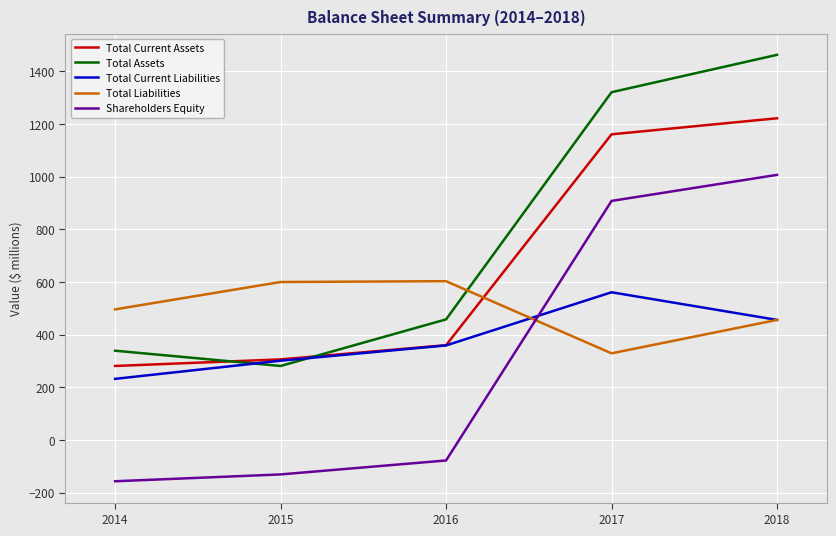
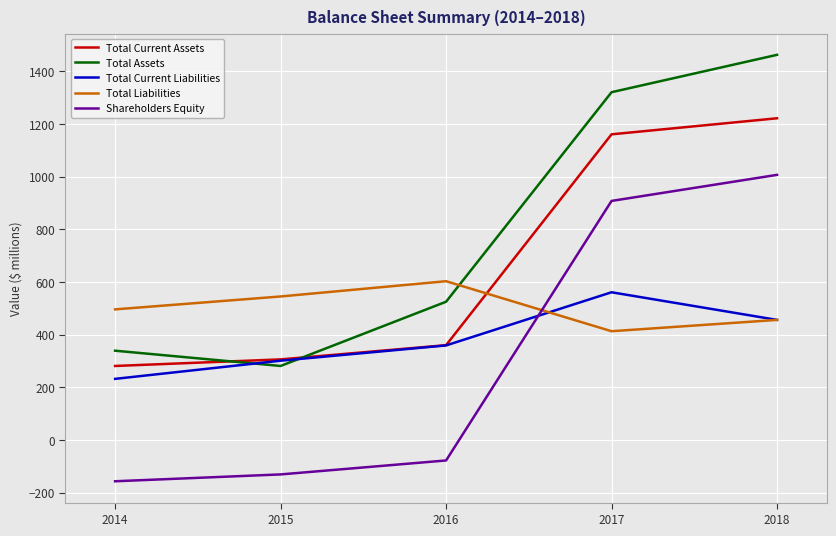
  {
    "Total Current Assets": {
      "2014": 280,
      "2017": 1160,
      "2018": 1220
    },
    "Total Assets": {
      "2014": 340,
      "2015": 280,
-     "2016": 460,
+     "2016": 530,
      "2017": 1320,
      "2018": 1460
    },
    "Total Current Liabilities": {
      "2014": 230,
      "2017": 560
    },
    "Total Liabilities": {
      "2014": 500,
-     "2015": 600,
+     "2015": 550,
      "2016": 600,
-     "2017": 330
+     "2017": 410
    },
    "Shareholders Equity": {
      "2014": -160,
      "2015": -130,
      "2016": -80,
      "2017": 910,
      "2018": 1010
    }
  }
